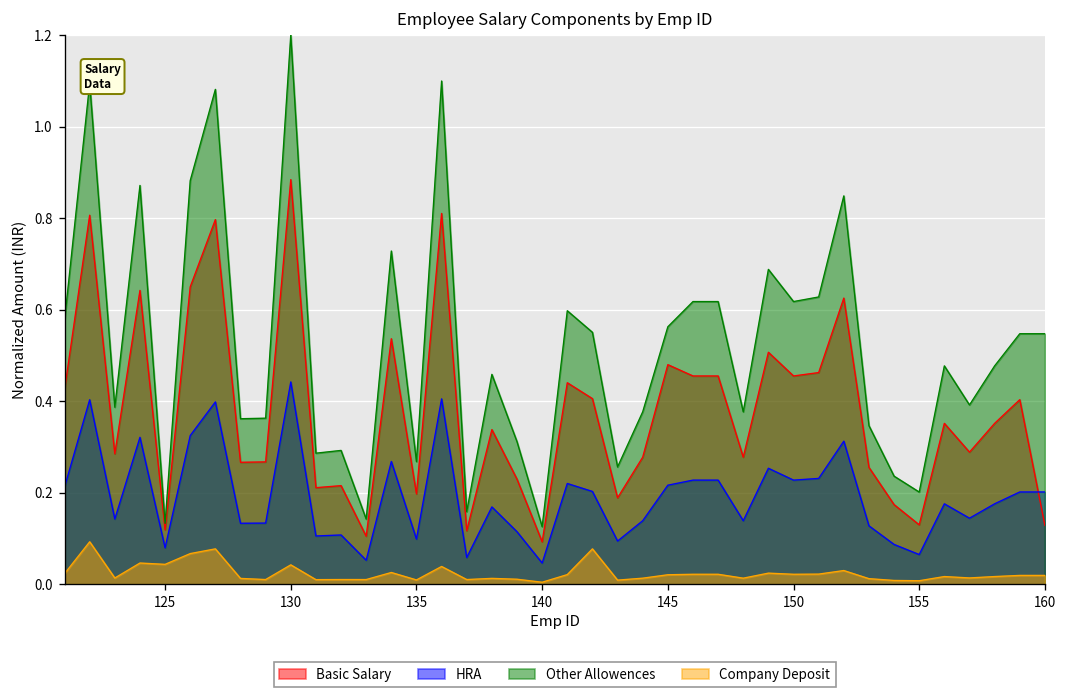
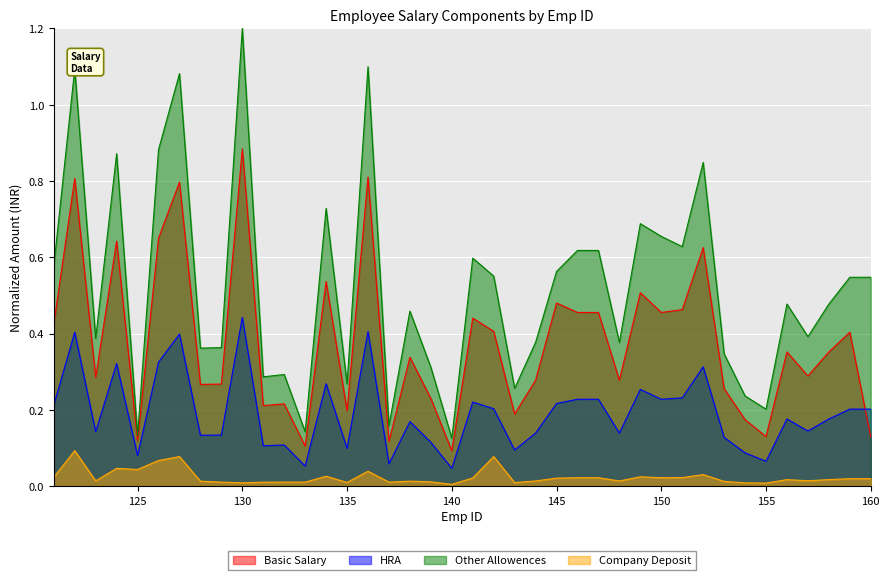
  {
    "Basic Salary": {
      "125": 0.12,
      "130": 0.88,
      "135": 0.20,
      "140": 0.09,
      "145": 0.48,
      "150": 0.46,
      "155": 0.13,
      "160": 0.13
    },
    "HRA": {
      "125": 0.08,
      "130": 0.44,
      "135": 0.10,
      "140": 0.05,
      "145": 0.22,
      "150": 0.23,
      "155": 0.06,
      "160": 0.20
    },
    "Other Allowences": {
      "125": 0.13,
      "130": 1.20,
      "135": 0.27,
      "140": 0.13,
      "145": 0.56,
-     "150": 0.62,
+     "150": 0.65,
      "155": 0.20,
      "160": 0.55
    },
    "Company Deposit": {
      "125": 0.04,
-     "130": 0.04,
+     "130": 0.01,
      "135": 0.01,
      "140": 0.00,
      "145": 0.02,
      "150": 0.02,
      "155": 0.01,
      "160": 0.02
    }
  }
